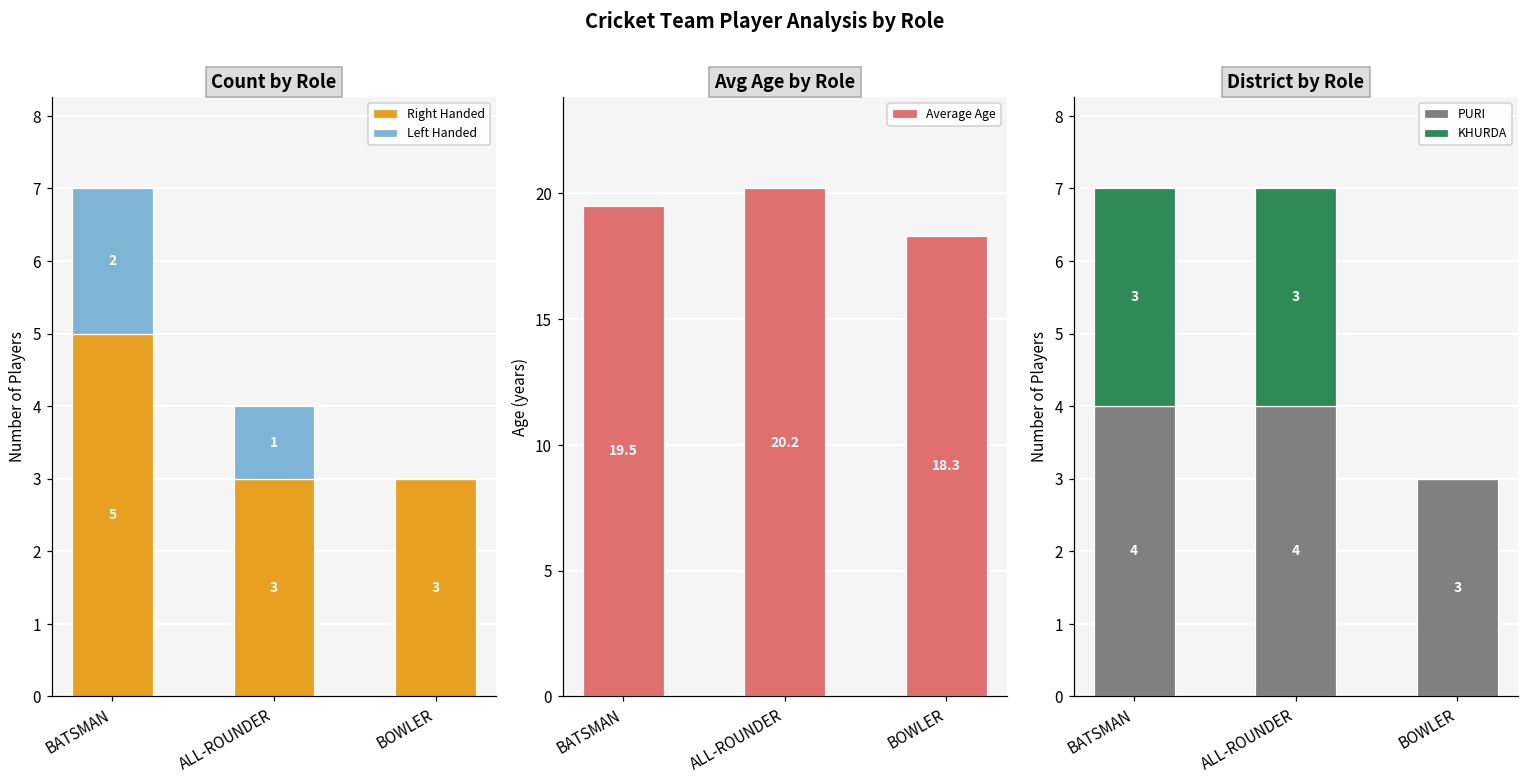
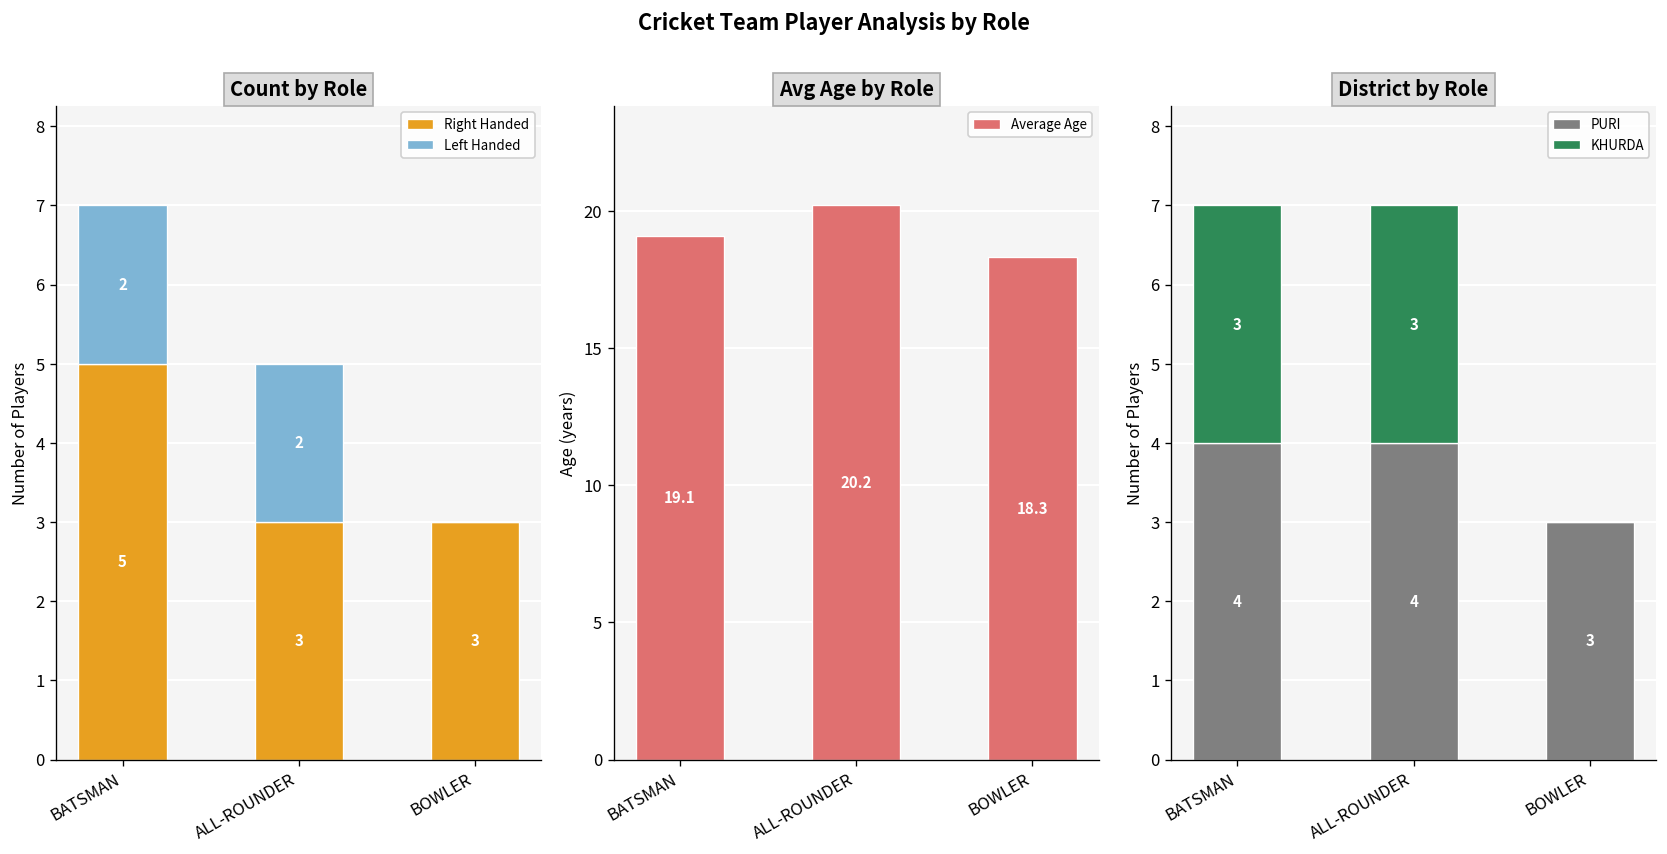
  {
    "Count by Role": {
      "Right Handed": {
        "BATSMAN": 5,
        "ALL-ROUNDER": 3,
        "BOWLER": 3
      },
      "Left Handed": {
        "BATSMAN": 2,
-       "ALL-ROUNDER": 1
+       "ALL-ROUNDER": 2
      }
    },
    "Avg Age by Role": {
-     "BATSMAN": 19.5,
+     "BATSMAN": 19.1,
      "ALL-ROUNDER": 20.2,
      "BOWLER": 18.3
    },
    "District by Role": {
      "PURI": {
        "BATSMAN": 4,
        "ALL-ROUNDER": 4,
        "BOWLER": 3
      },
      "KHURDA": {
        "BATSMAN": 3,
        "ALL-ROUNDER": 3
      }
    }
  }
